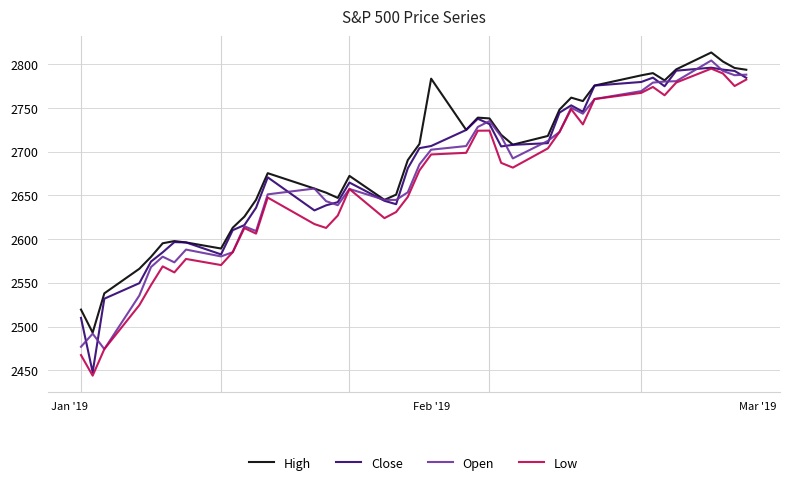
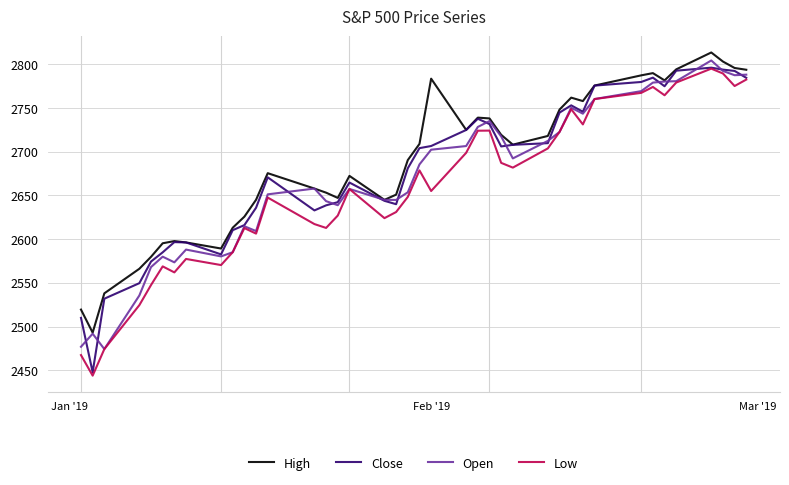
  {
    "High": {
      "Feb '19": 2780
    },
    "Close": {
      "Feb '19": 2710
    },
    "Open": {
      "Feb '19": 2700
    },
    "Low": {
-     "Feb '19": 2700
+     "Feb '19": 2660
    }
  }
